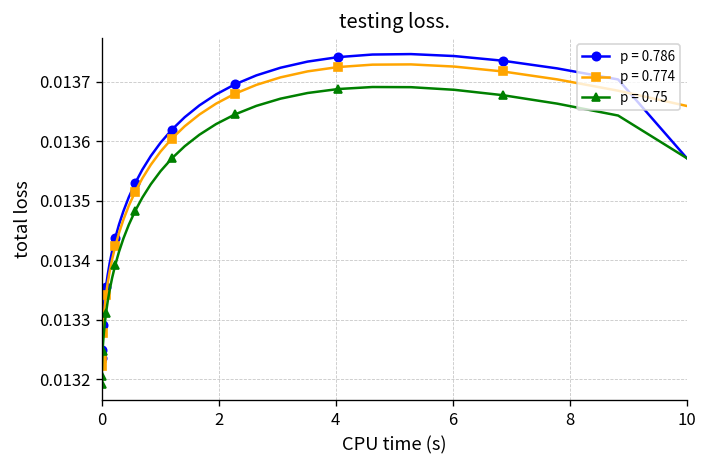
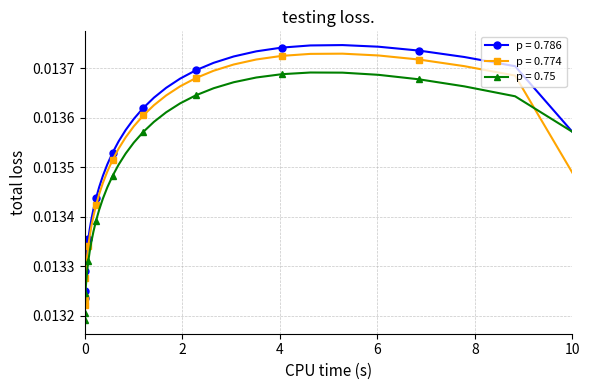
  {
    "p = 0.774": {
-     "10": 0.01366
+     "10": 0.01349
    },
    "p = 0.75": {
      "0": 0.01319
    }
  }
